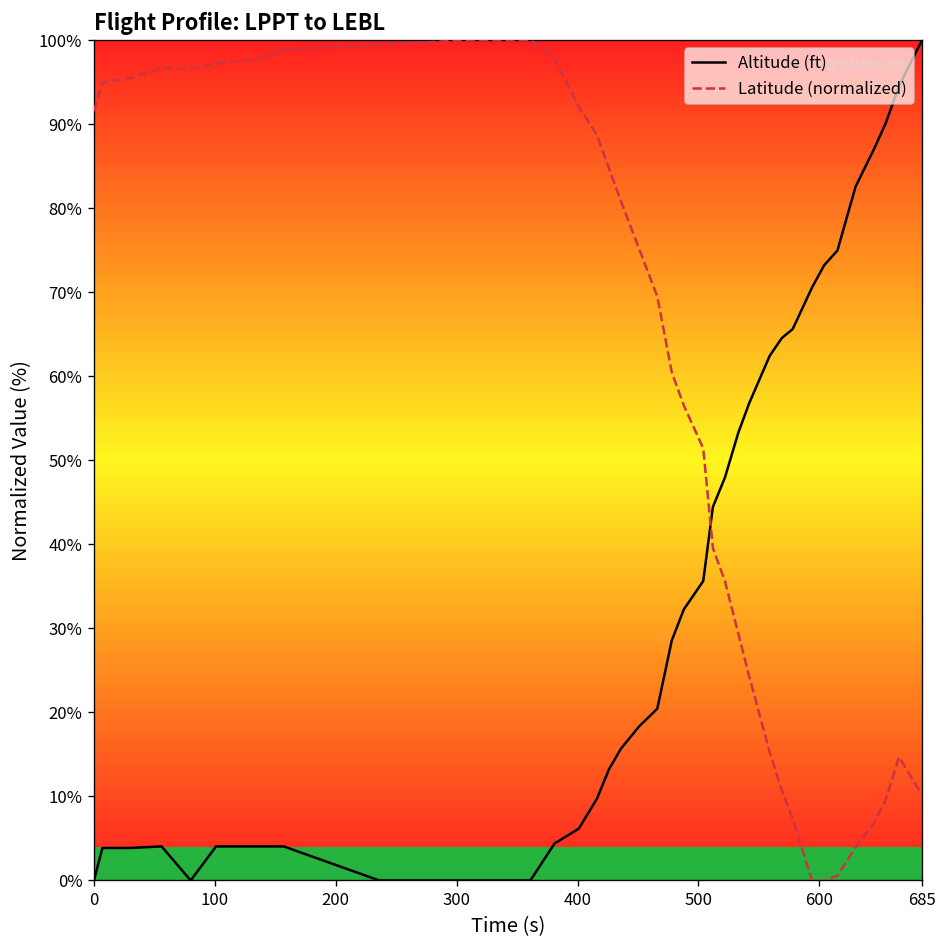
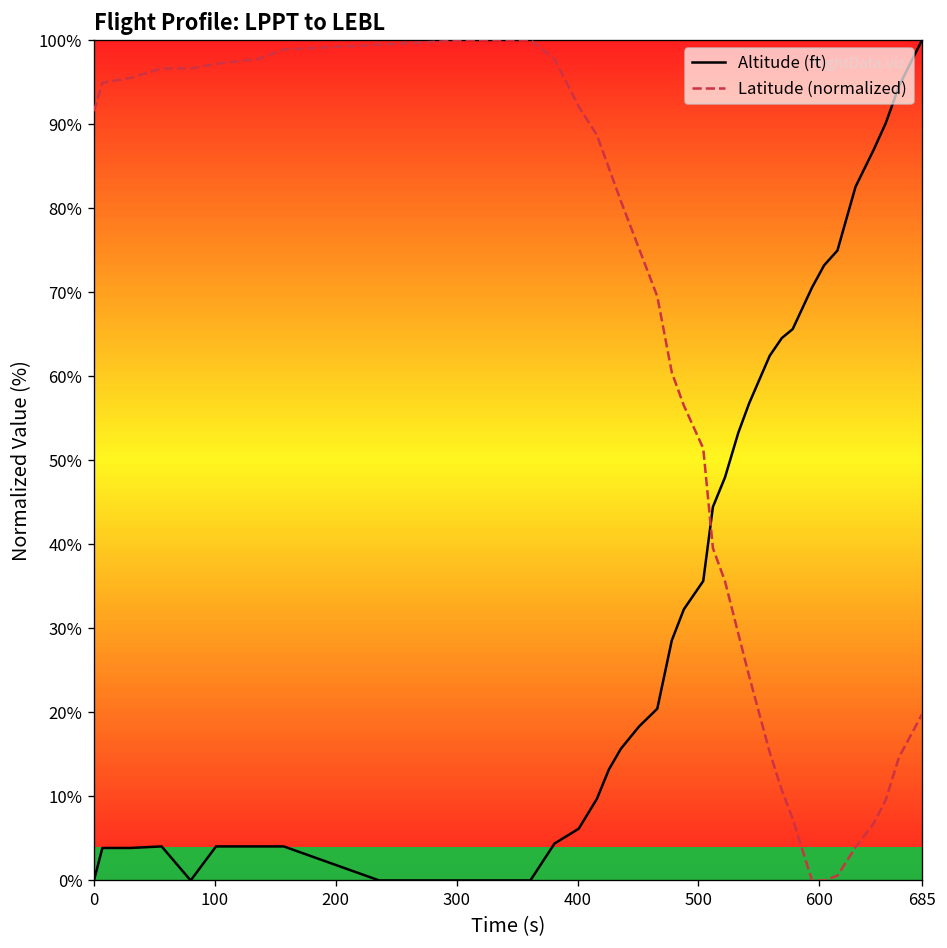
  {
    "Altitude (ft)": {
      "685": "100%"
    },
    "Latitude (normalized)": {
      "0": "92%",
-     "685": "10%"
+     "685": "20%"
    }
  }
